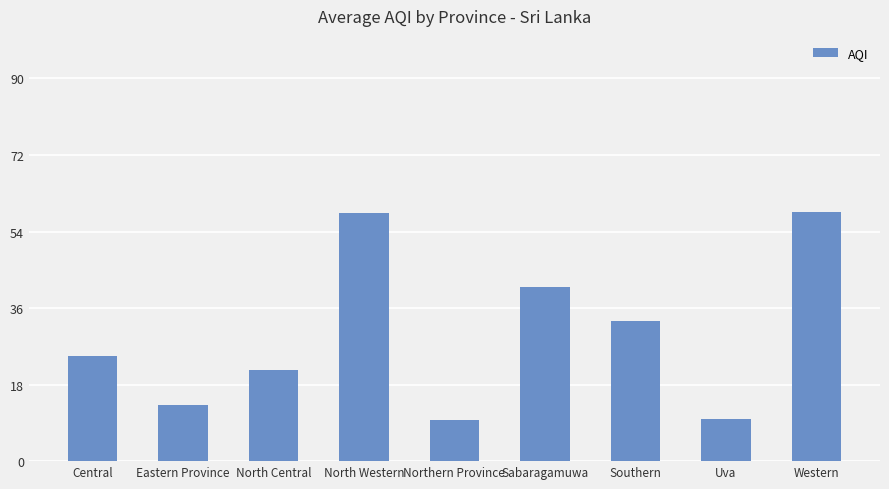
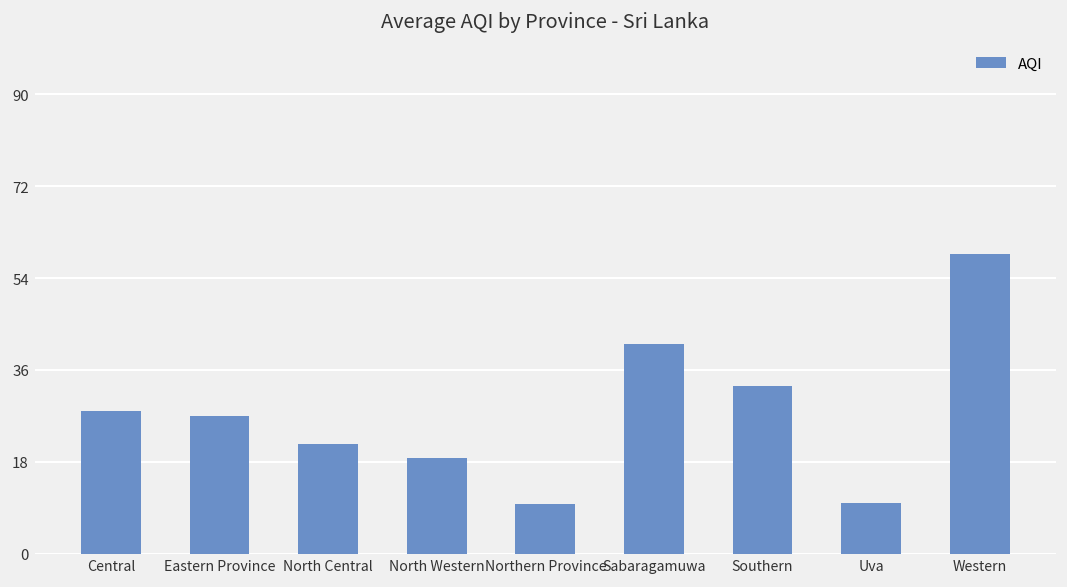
  {
-   "Central": 25,
-   "Eastern Province": 13,
+   "Central": 28,
+   "Eastern Province": 27,
    "North Central": 22,
-   "North Western": 58,
+   "North Western": 19,
    "Northern Province": 10,
    "Sabaragamuwa": 41,
    "Southern": 33,
    "Uva": 10,
    "Western": 59
  }
